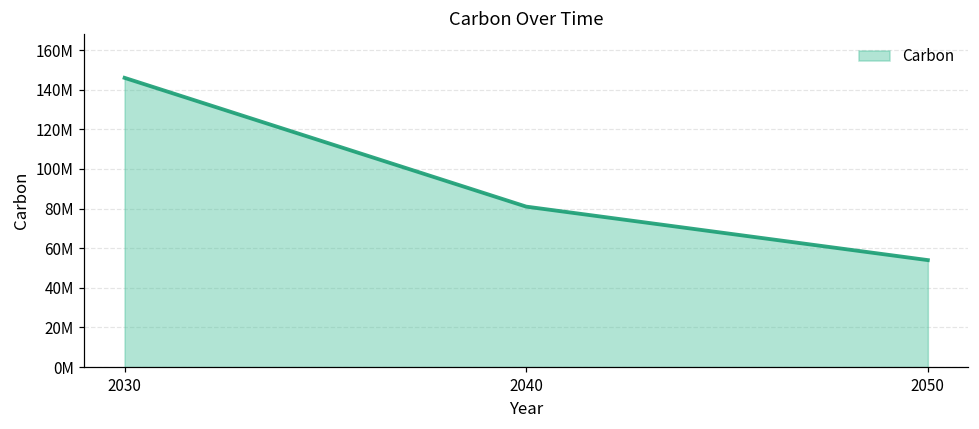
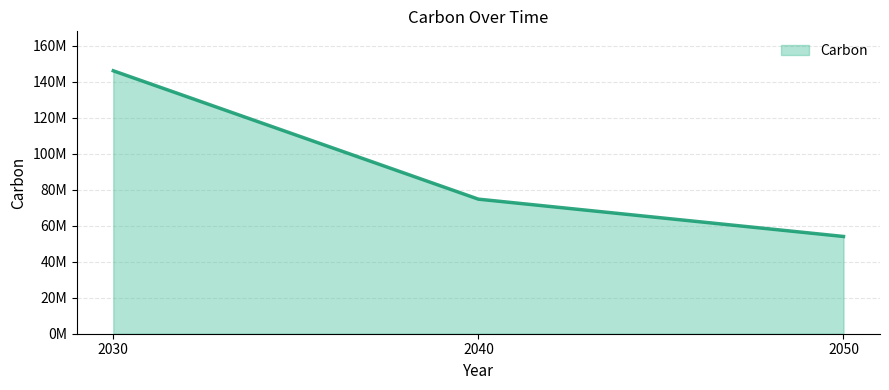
  {
    "2030": 146000000,
-   "2040": 81000000,
+   "2040": 75000000,
    "2050": 54000000
  }
